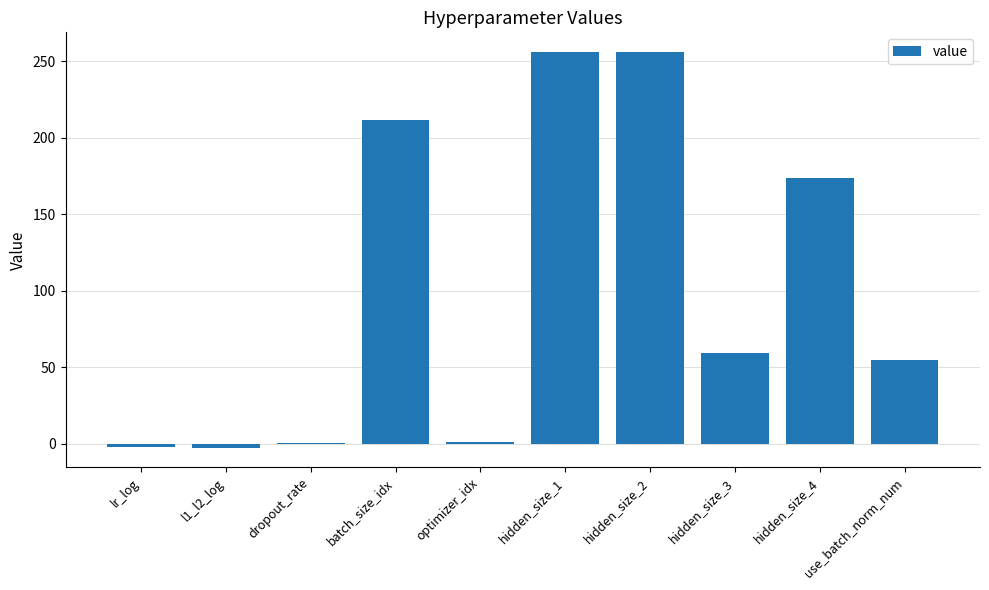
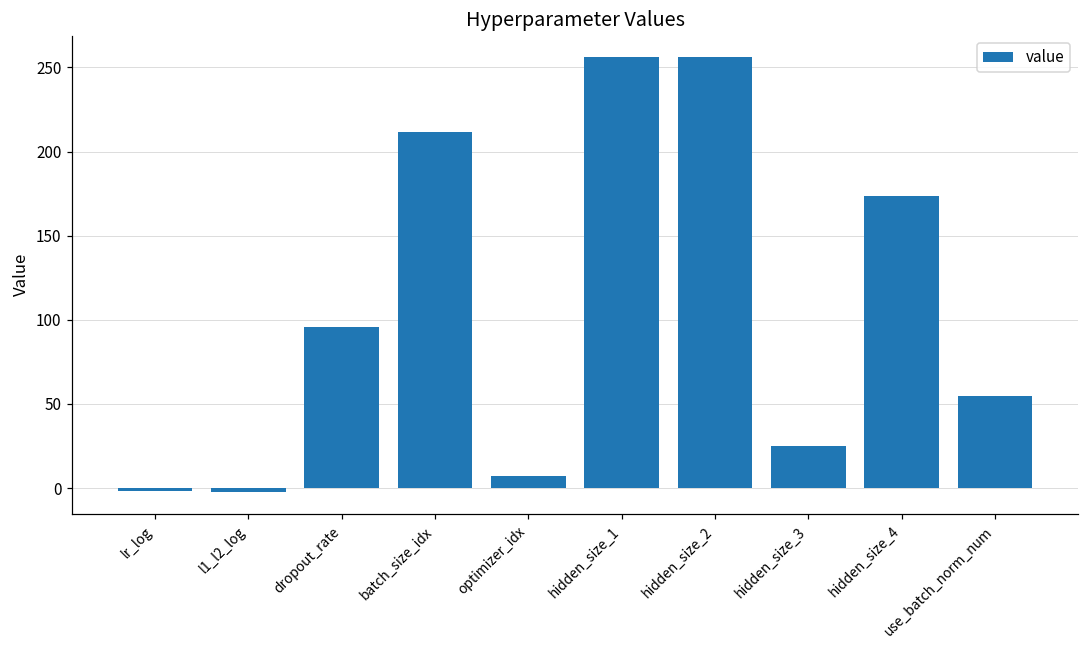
  {
    "lr_log": -2,
    "l1_l2_log": -3,
-   "dropout_rate": 0,
+   "dropout_rate": 96,
    "batch_size_idx": 212,
-   "optimizer_idx": 1,
+   "optimizer_idx": 7,
    "hidden_size_1": 256,
    "hidden_size_2": 256,
-   "hidden_size_3": 59,
+   "hidden_size_3": 25,
    "hidden_size_4": 174,
    "use_batch_norm_num": 55
  }
